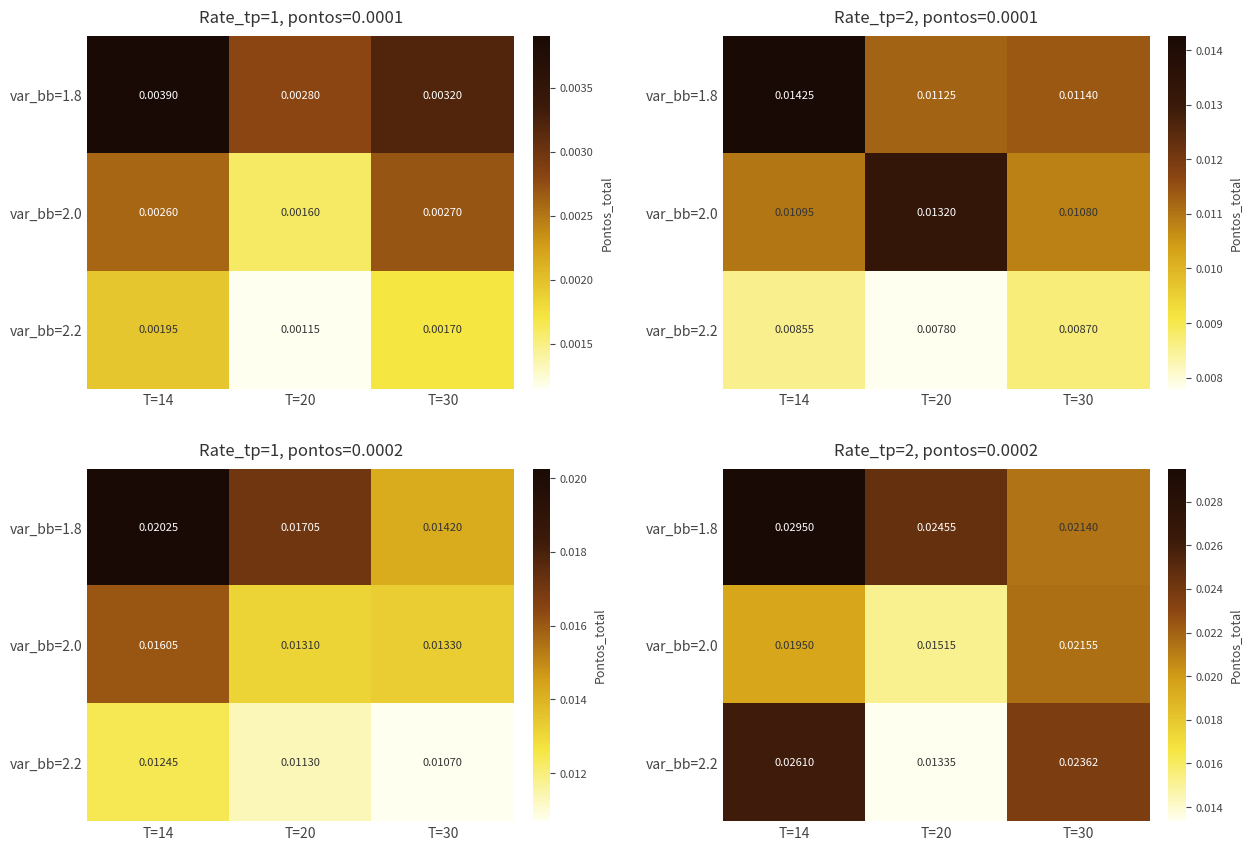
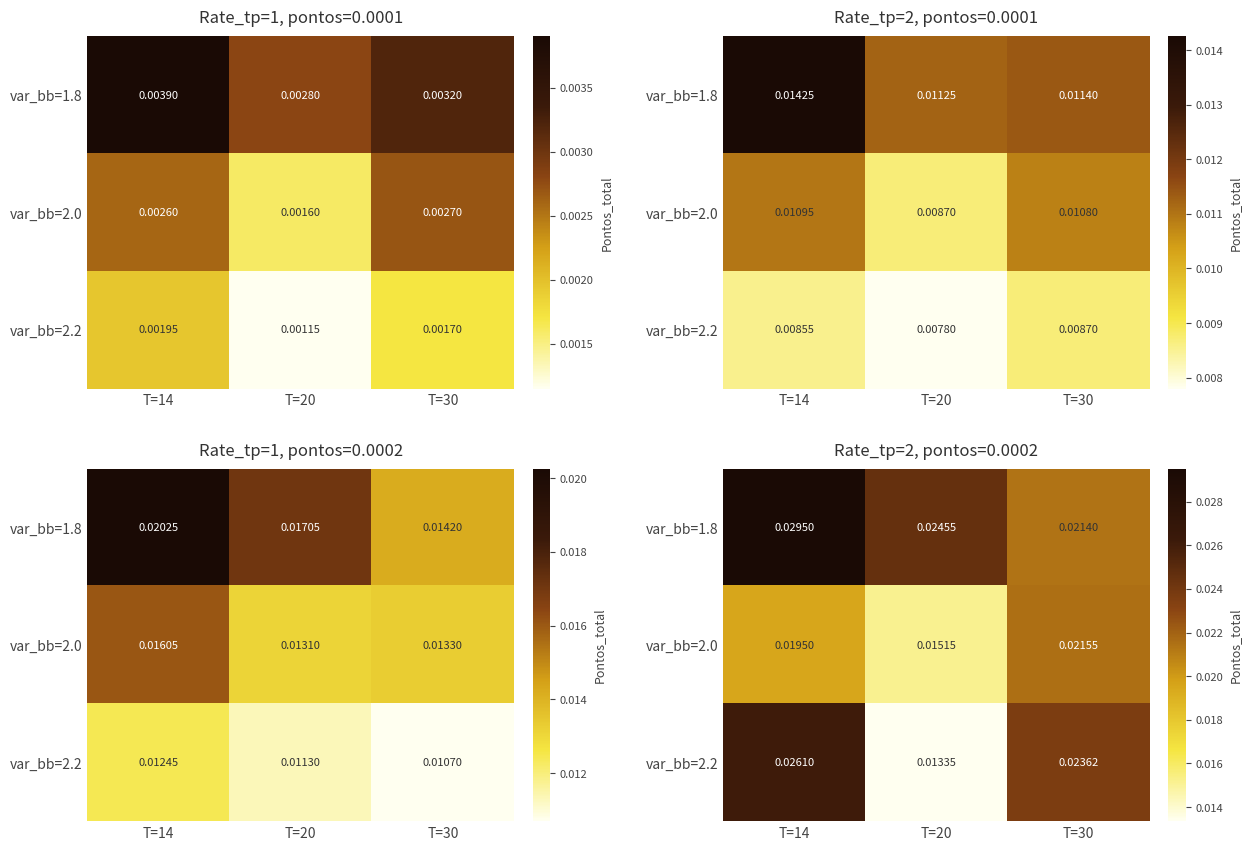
  {
    "Rate_tp=1, pontos=0.0001": {
      "var_bb=1.8": {
        "T=14": 0.00390,
        "T=20": 0.00280,
        "T=30": 0.00320
      },
      "var_bb=2.0": {
        "T=14": 0.00260,
        "T=20": 0.00160,
        "T=30": 0.00270
      },
      "var_bb=2.2": {
        "T=14": 0.00195,
        "T=20": 0.00115,
        "T=30": 0.00170
      }
    },
    "Rate_tp=2, pontos=0.0001": {
      "var_bb=1.8": {
        "T=14": 0.01425,
        "T=20": 0.01125,
        "T=30": 0.01140
      },
      "var_bb=2.0": {
        "T=14": 0.01095,
-       "T=20": 0.01320,
+       "T=20": 0.00870,
        "T=30": 0.01080
      },
      "var_bb=2.2": {
        "T=14": 0.00855,
        "T=20": 0.00780,
        "T=30": 0.00870
      }
    },
    "Rate_tp=1, pontos=0.0002": {
      "var_bb=1.8": {
        "T=14": 0.02025,
        "T=20": 0.01705,
        "T=30": 0.01420
      },
      "var_bb=2.0": {
        "T=14": 0.01605,
        "T=20": 0.01310,
        "T=30": 0.01330
      },
      "var_bb=2.2": {
        "T=14": 0.01245,
        "T=20": 0.01130,
        "T=30": 0.01070
      }
    },
    "Rate_tp=2, pontos=0.0002": {
      "var_bb=1.8": {
        "T=14": 0.02950,
        "T=20": 0.02455,
        "T=30": 0.02140
      },
      "var_bb=2.0": {
        "T=14": 0.01950,
        "T=20": 0.01515,
        "T=30": 0.02155
      },
      "var_bb=2.2": {
        "T=14": 0.02610,
        "T=20": 0.01335,
        "T=30": 0.02362
      }
    }
  }
